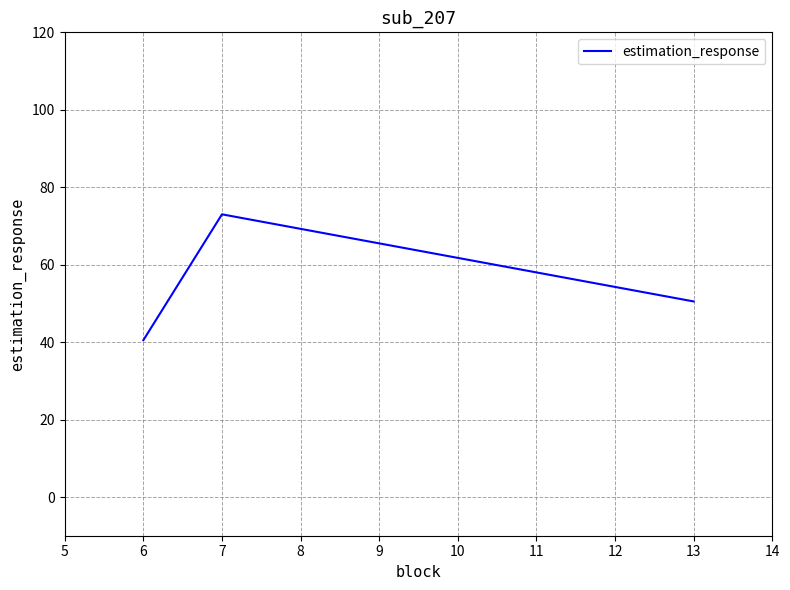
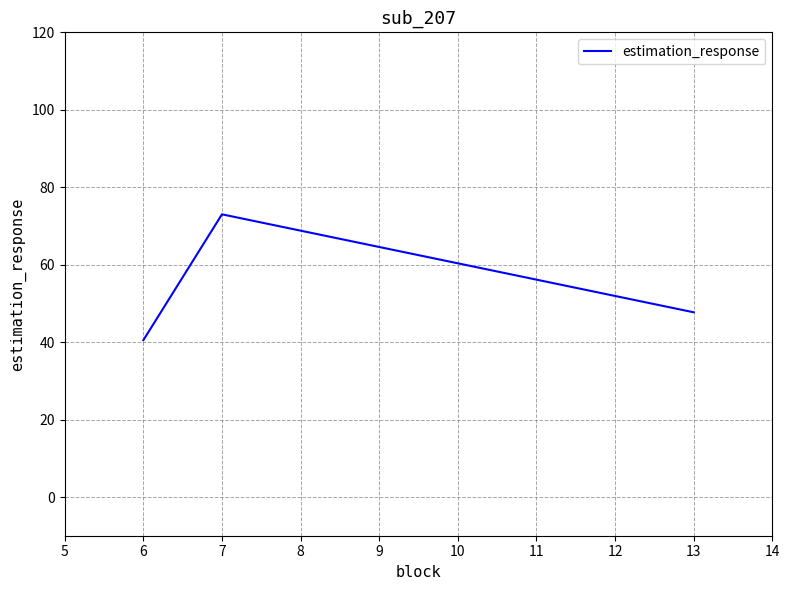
  {
    "6": 41,
    "7": 73,
-   "13": 51
+   "13": 48
  }
